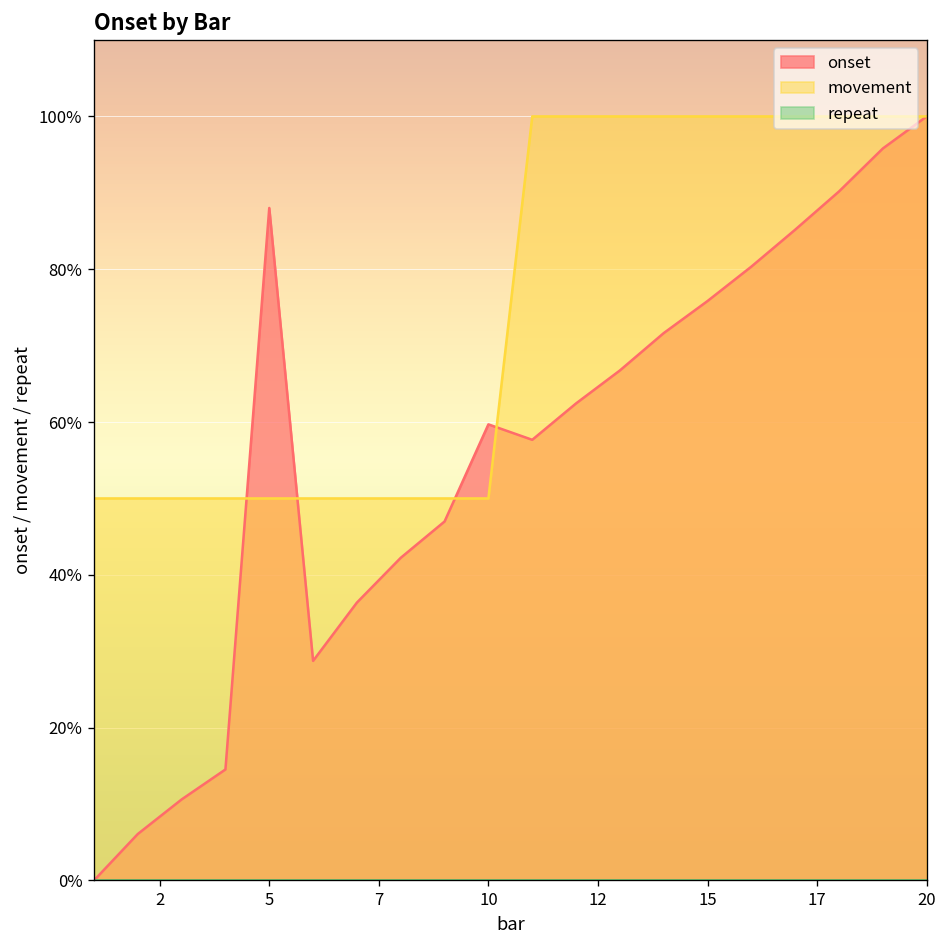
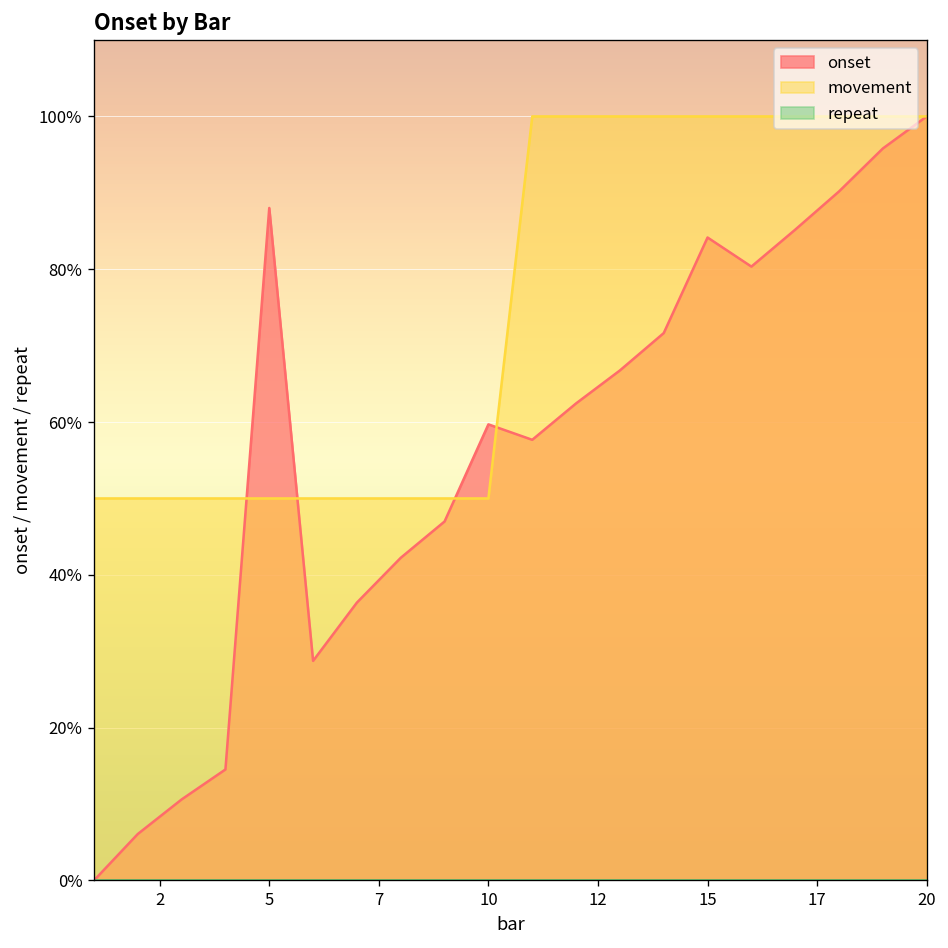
  {
    "onset": {
      "5": "88%",
      "10": "60%",
-     "15": "76%"
+     "15": "84%"
    },
    "movement": {
      "5": "50%",
      "10": "50%",
      "15": "100%"
    },
    "repeat": {
      "5": "0%",
      "10": "0%",
      "15": "0%",
      "20": "0%"
    }
  }
